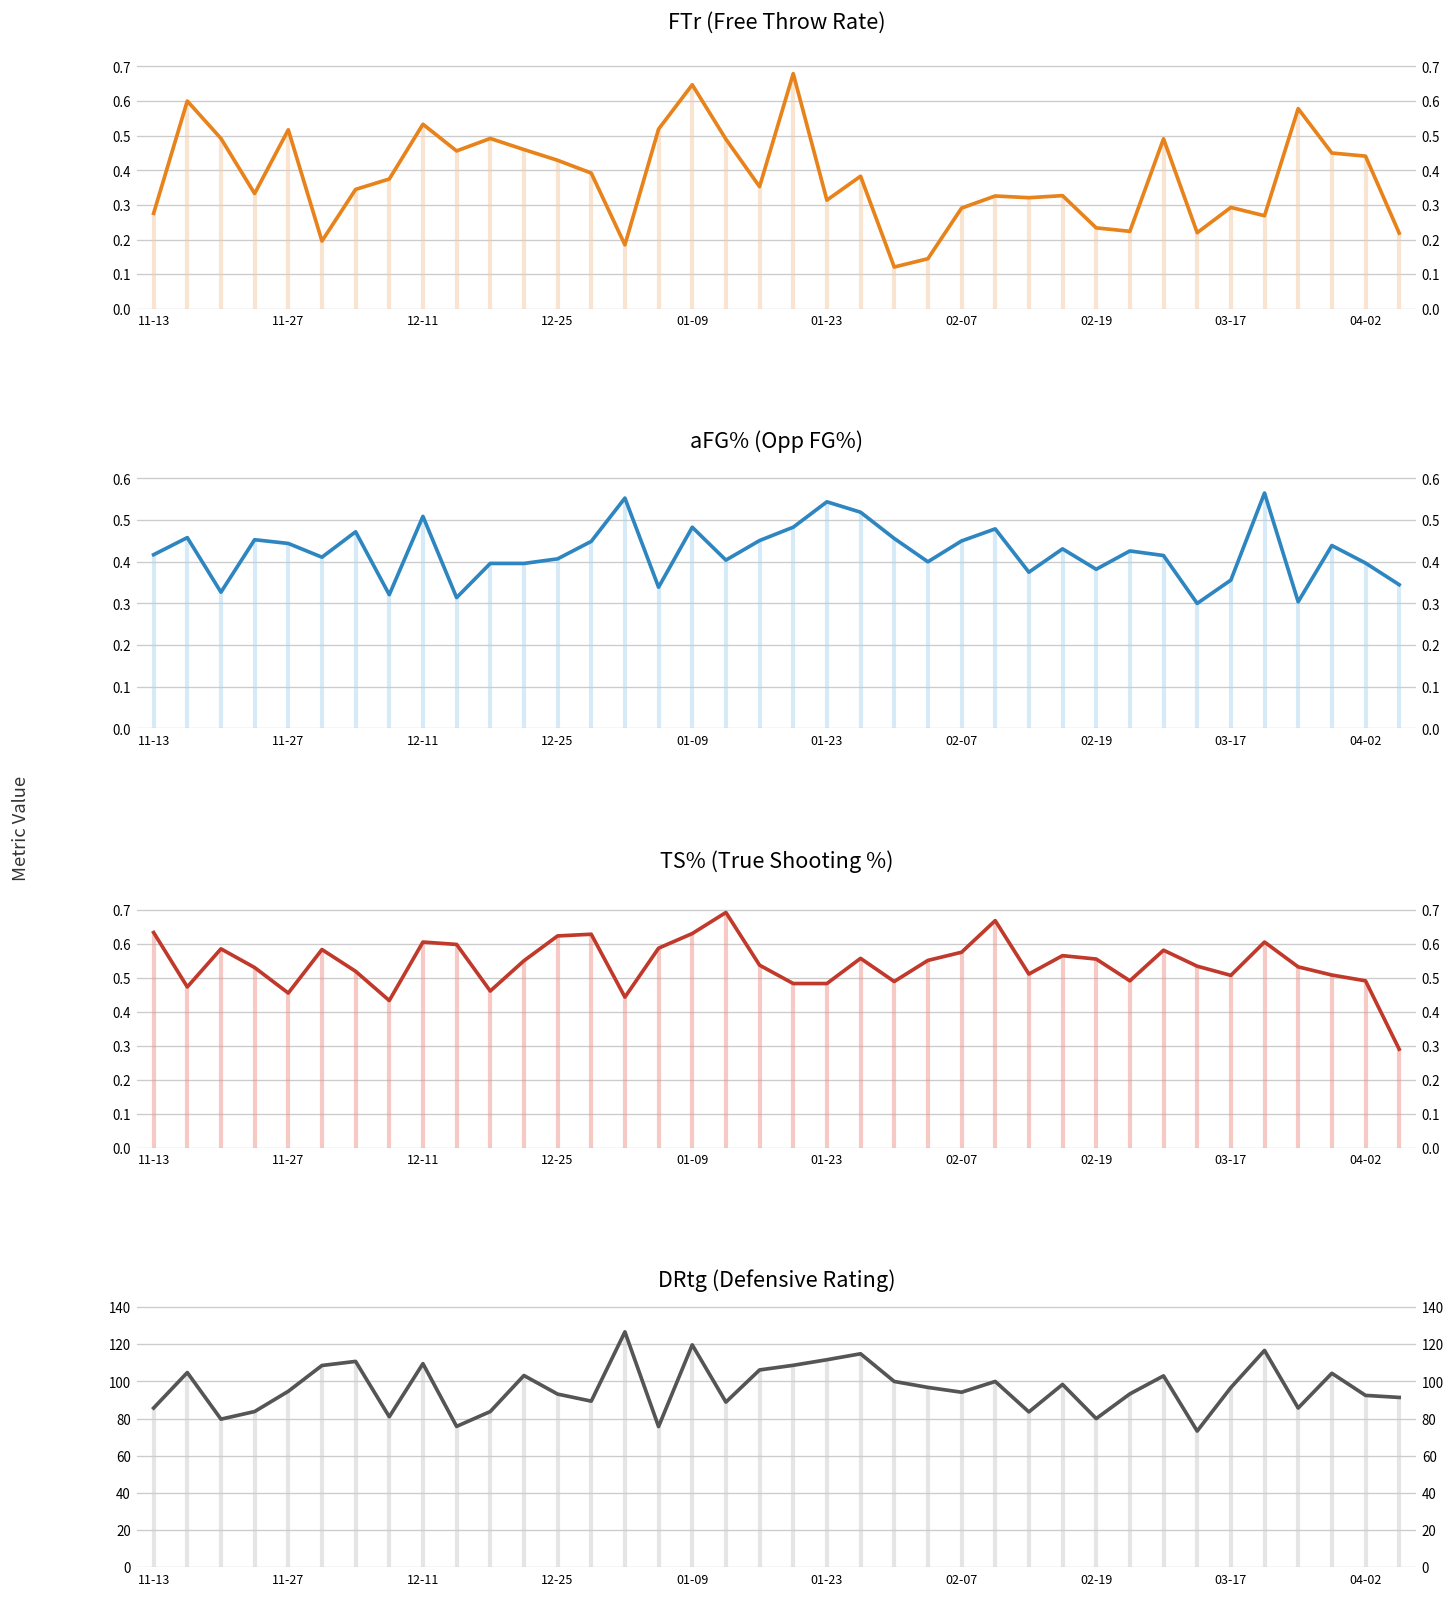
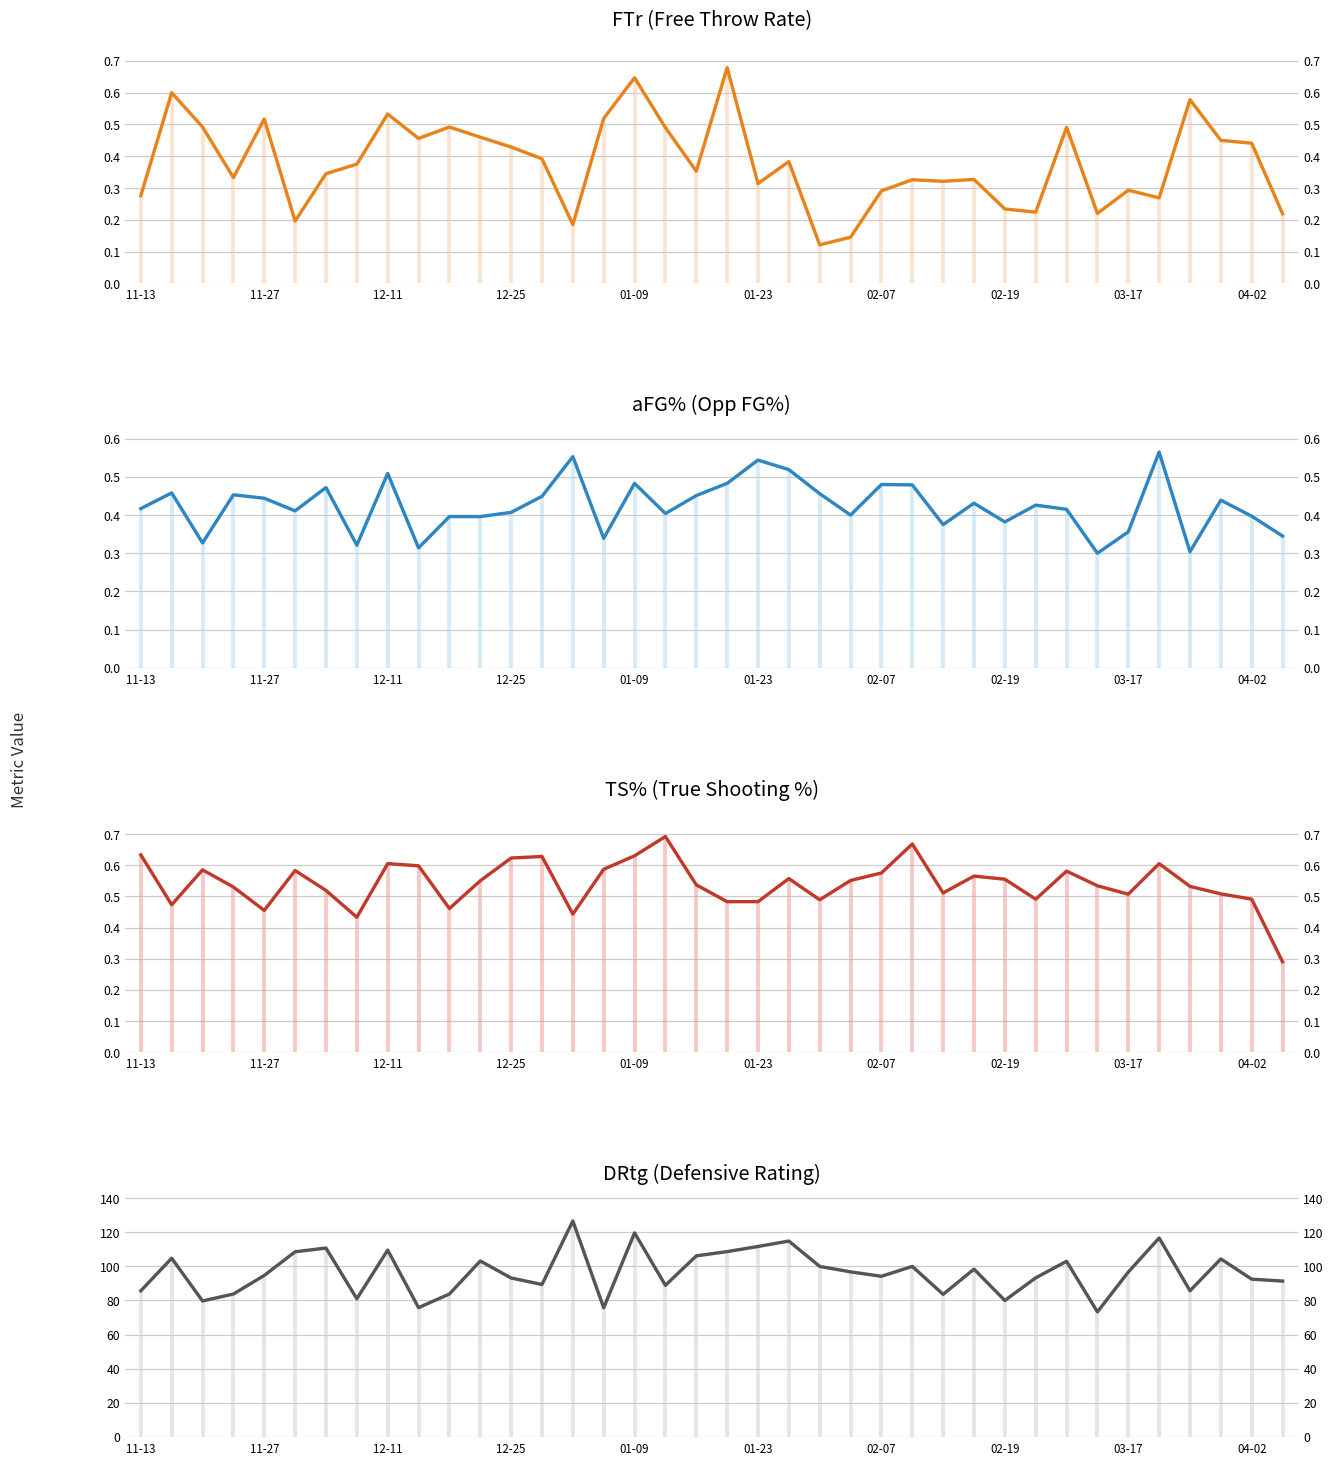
  {
    "FTr (Free Throw Rate)": {
      "11-13": 0.28,
      "11-27": 0.52,
      "12-11": 0.53,
      "12-25": 0.43,
      "01-09": 0.65,
      "01-23": 0.31,
      "02-07": 0.29,
      "02-19": 0.23,
      "03-17": 0.29,
      "04-02": 0.44
    },
    "aFG% (Opp FG%)": {
      "11-13": 0.42,
      "11-27": 0.44,
      "12-11": 0.51,
      "12-25": 0.41,
      "01-09": 0.48,
      "01-23": 0.54,
-     "02-07": 0.45,
+     "02-07": 0.48,
      "02-19": 0.38,
      "03-17": 0.36,
      "04-02": 0.40
    },
    "TS% (True Shooting %)": {
      "11-13": 0.63,
      "11-27": 0.46,
      "12-11": 0.61,
      "12-25": 0.62,
      "01-09": 0.63,
      "01-23": 0.48,
      "02-07": 0.58,
      "02-19": 0.56,
      "03-17": 0.51,
      "04-02": 0.49
    },
    "DRtg (Defensive Rating)": {
      "11-13": 86,
      "11-27": 95,
      "12-11": 110,
      "12-25": 93,
      "01-09": 120,
      "01-23": 112,
      "02-07": 94,
      "02-19": 80,
      "03-17": 97,
      "04-02": 93
    }
  }
